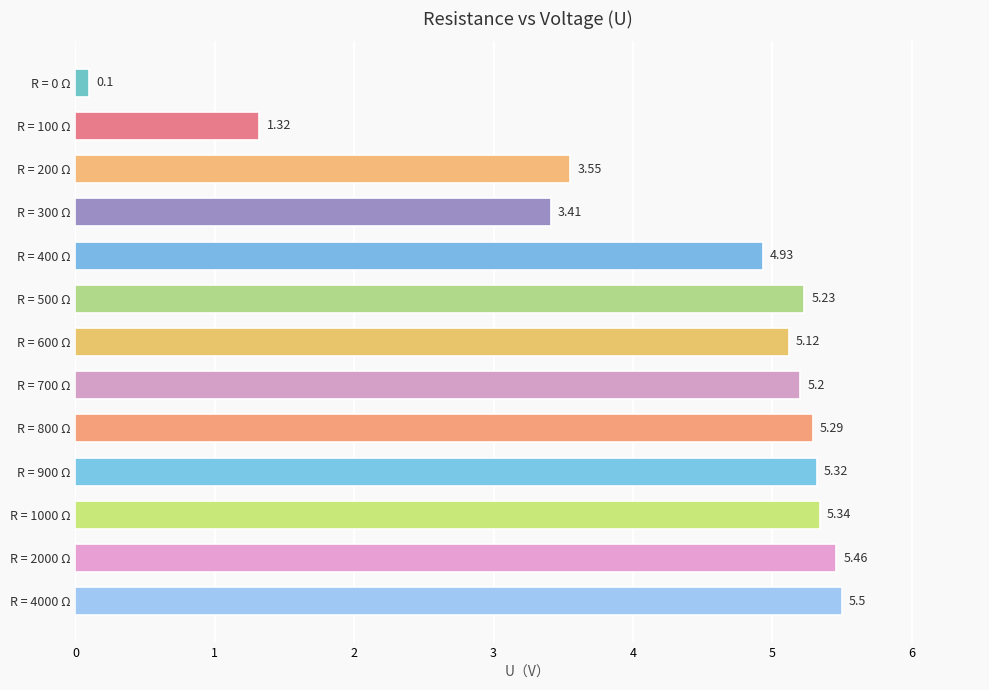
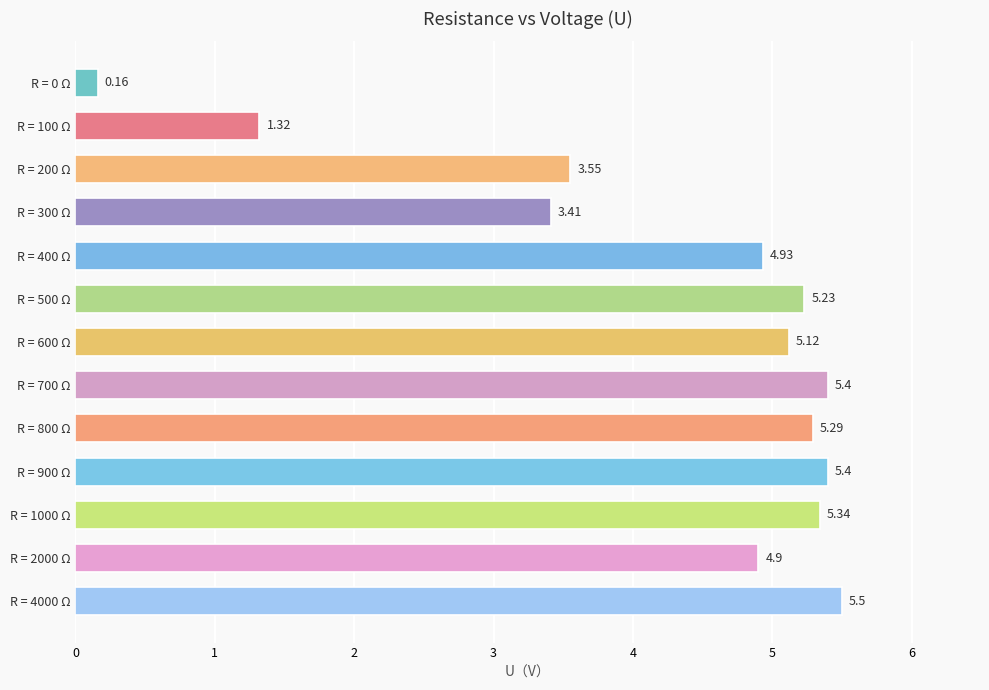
  {
-   "R = 0 Ω": 0.1,
+   "R = 0 Ω": 0.16,
    "R = 100 Ω": 1.32,
    "R = 200 Ω": 3.55,
    "R = 300 Ω": 3.41,
    "R = 400 Ω": 4.93,
    "R = 500 Ω": 5.23,
    "R = 600 Ω": 5.12,
-   "R = 700 Ω": 5.2,
+   "R = 700 Ω": 5.4,
    "R = 800 Ω": 5.29,
-   "R = 900 Ω": 5.32,
+   "R = 900 Ω": 5.4,
    "R = 1000 Ω": 5.34,
-   "R = 2000 Ω": 5.46,
+   "R = 2000 Ω": 4.9,
    "R = 4000 Ω": 5.5
  }
